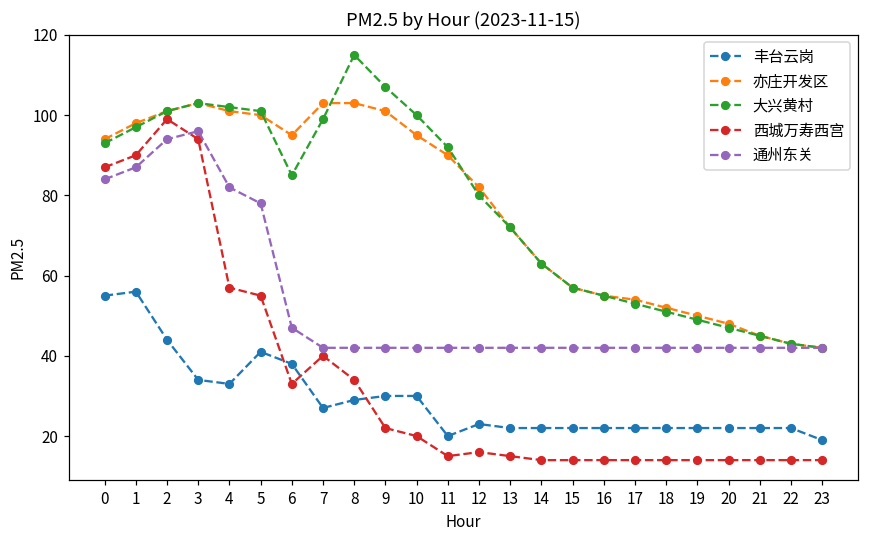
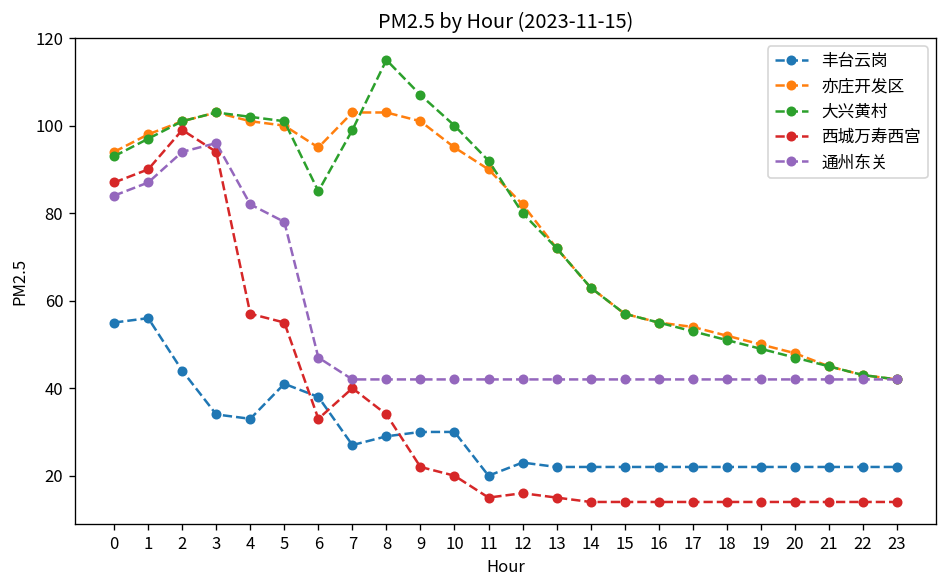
  {
    "丰台云岗": {
      "0": 55,
      "1": 56,
      "2": 44,
      "3": 34,
      "4": 33,
      "5": 41,
      "6": 38,
      "7": 27,
      "8": 29,
      "9": 30,
      "10": 30,
      "11": 20,
      "12": 23,
      "13": 22,
      "14": 22,
      "15": 22,
      "16": 22,
      "17": 22,
      "18": 22,
      "19": 22,
      "20": 22,
      "21": 22,
      "22": 22,
-     "23": 19
+     "23": 22
    },
    "亦庄开发区": {
      "0": 94,
      "1": 98,
      "4": 101,
      "5": 100,
      "6": 95,
      "7": 103,
      "8": 103,
      "9": 101,
      "10": 95,
      "11": 90,
      "12": 82,
      "17": 54,
      "18": 52,
      "19": 50,
      "20": 48
    },
    "大兴黄村": {
      "0": 93,
      "1": 97,
      "4": 102,
      "5": 101,
      "6": 85,
      "7": 99,
      "8": 115,
      "9": 107,
      "10": 100,
      "11": 92,
      "12": 80,
      "17": 53,
      "18": 51,
      "19": 49,
      "20": 47
    },
    "西城万寿西宫": {
      "0": 87,
      "1": 90,
      "2": 99,
      "3": 94,
      "4": 57,
      "5": 55,
      "6": 33,
      "7": 40,
      "8": 34,
      "9": 22,
      "10": 20,
      "11": 15,
      "12": 16,
      "13": 15,
      "14": 14,
      "15": 14,
      "16": 14,
      "17": 14,
      "18": 14,
      "19": 14,
      "20": 14,
      "21": 14,
      "22": 14,
      "23": 14
    },
    "通州东关": {
      "0": 84,
      "1": 87,
      "2": 94,
      "3": 96,
      "4": 82,
      "5": 78,
      "6": 47,
      "7": 42,
      "8": 42,
      "9": 42,
      "10": 42,
      "11": 42,
      "12": 42,
      "13": 42,
      "14": 42,
      "15": 42,
      "16": 42,
      "17": 42,
      "18": 42,
      "19": 42,
      "20": 42,
      "21": 42,
      "22": 42
    }
  }
